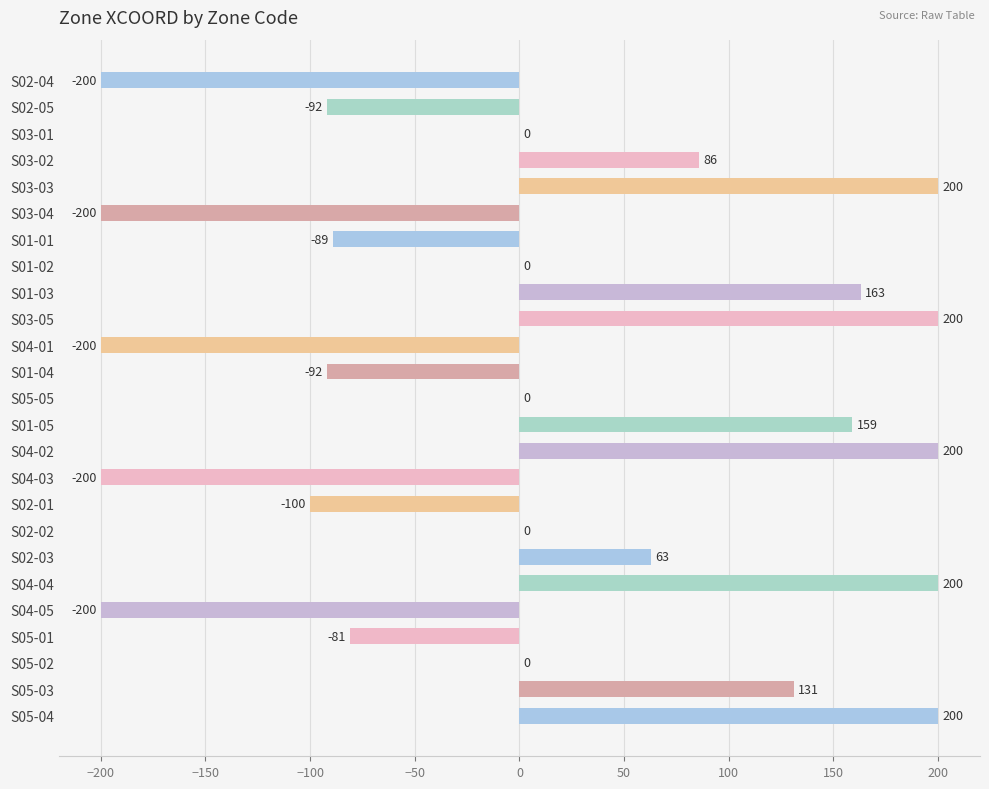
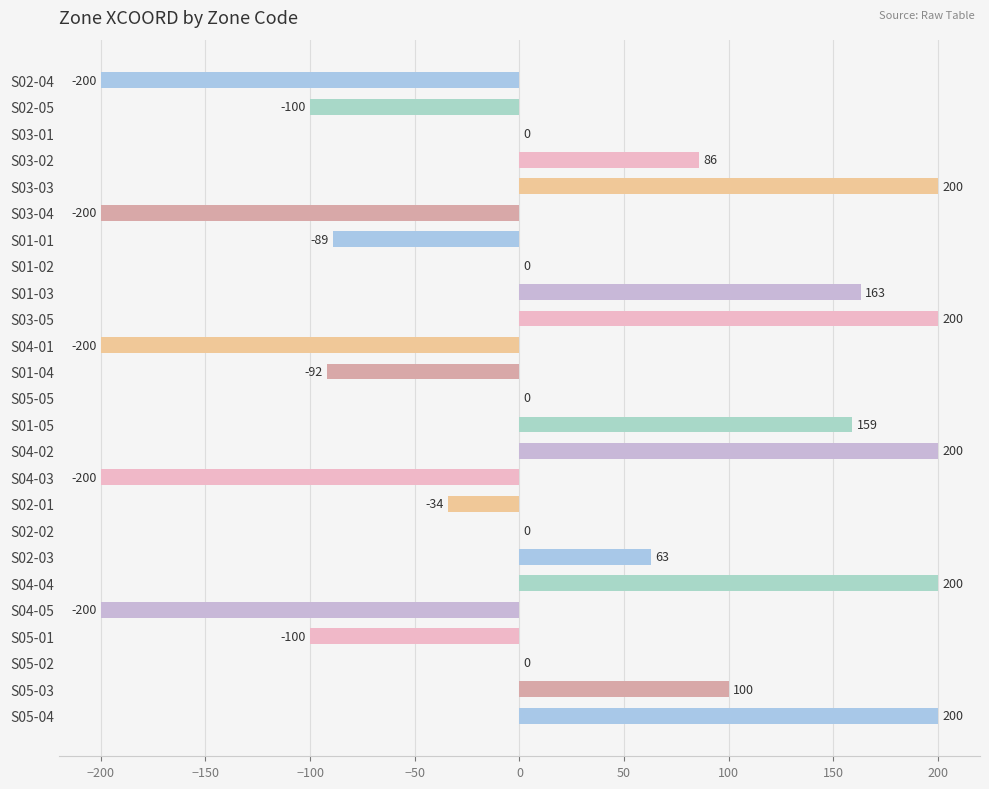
  {
    "S02-04": -200,
-   "S02-05": -92,
+   "S02-05": -100,
    "S03-01": 0,
    "S03-02": 86,
    "S03-03": 200,
    "S03-04": -200,
    "S01-01": -89,
    "S01-02": 0,
    "S01-03": 163,
    "S03-05": 200,
    "S04-01": -200,
    "S01-04": -92,
    "S05-05": 0,
    "S01-05": 159,
    "S04-02": 200,
    "S04-03": -200,
-   "S02-01": -100,
+   "S02-01": -34,
    "S02-02": 0,
    "S02-03": 63,
    "S04-04": 200,
    "S04-05": -200,
-   "S05-01": -81,
+   "S05-01": -100,
    "S05-02": 0,
-   "S05-03": 131,
+   "S05-03": 100,
    "S05-04": 200
  }
